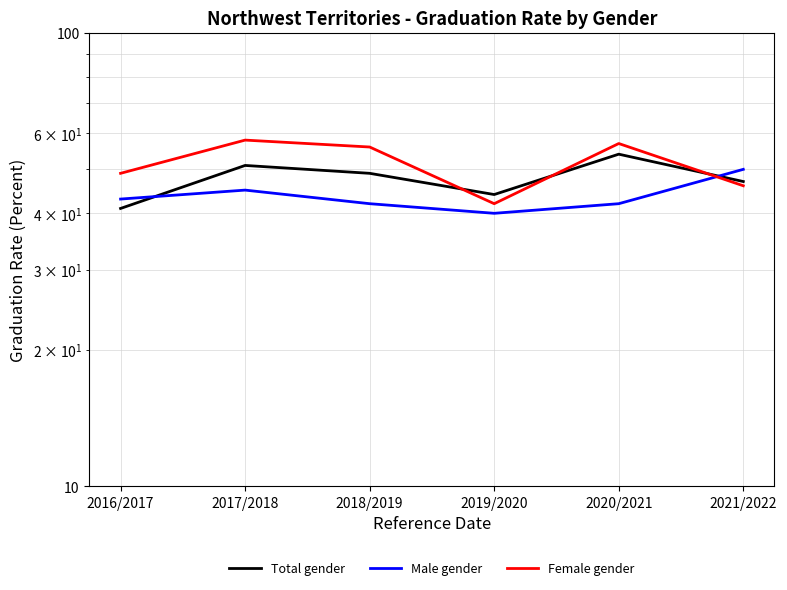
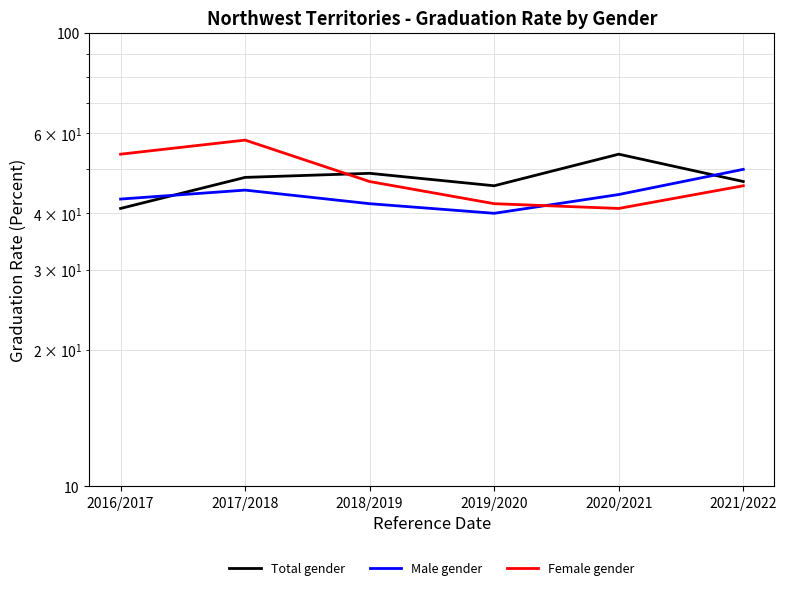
  {
    "Total gender": {
      "2016/2017": 41,
-     "2017/2018": 51,
+     "2017/2018": 48,
      "2018/2019": 49,
-     "2019/2020": 44,
+     "2019/2020": 46,
      "2020/2021": 54,
      "2021/2022": 47
    },
    "Male gender": {
      "2016/2017": 43,
      "2017/2018": 45,
      "2018/2019": 42,
      "2019/2020": 40,
-     "2020/2021": 42,
+     "2020/2021": 44,
      "2021/2022": 50
    },
    "Female gender": {
-     "2016/2017": 49,
+     "2016/2017": 54,
      "2017/2018": 58,
-     "2018/2019": 56,
+     "2018/2019": 47,
      "2019/2020": 42,
-     "2020/2021": 57,
+     "2020/2021": 41,
      "2021/2022": 46
    }
  }
